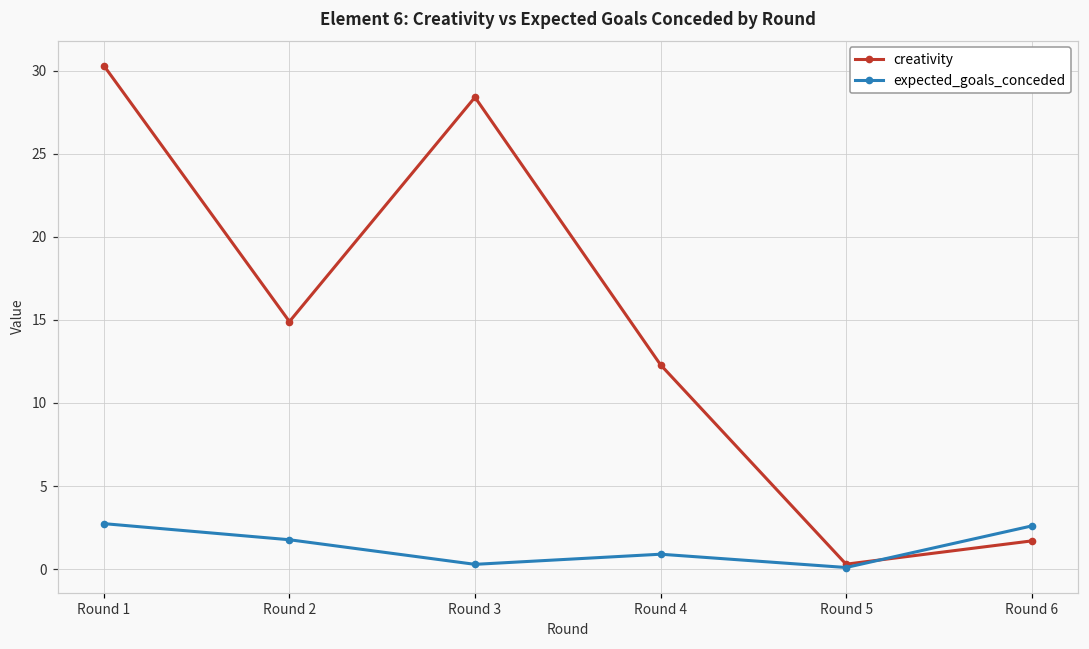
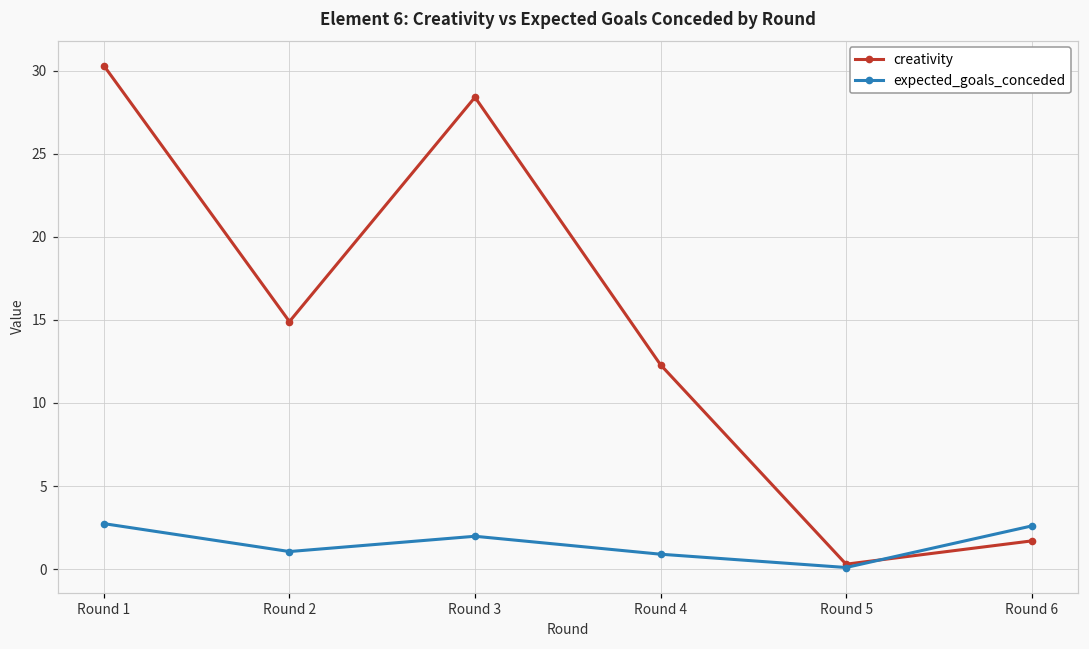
  {
    "creativity": {
      "Round 1": 30.3,
      "Round 2": 14.9,
      "Round 3": 28.4,
      "Round 4": 12.3,
      "Round 5": 0.3,
      "Round 6": 1.7
    },
    "expected_goals_conceded": {
      "Round 1": 2.7,
-     "Round 2": 1.8,
-     "Round 3": 0.3,
+     "Round 2": 1.1,
+     "Round 3": 2.0,
      "Round 4": 0.9,
      "Round 5": 0.1,
      "Round 6": 2.6
    }
  }
